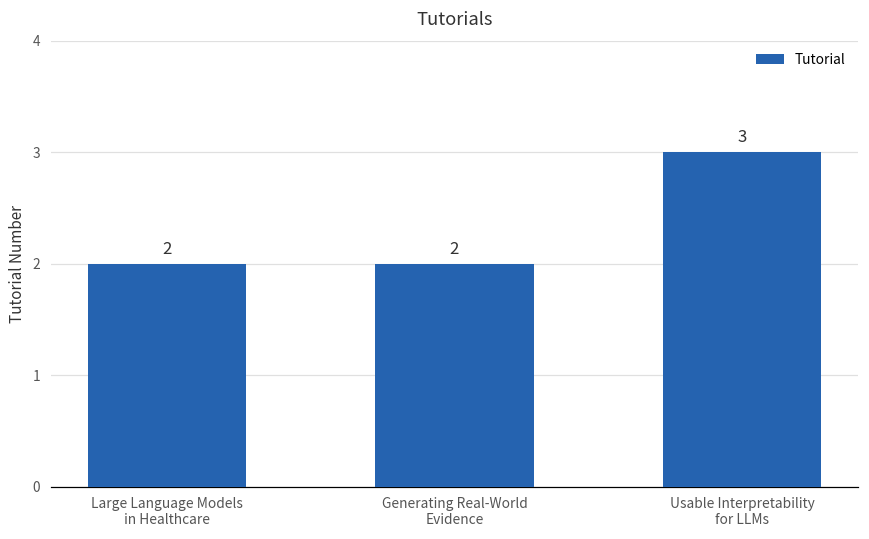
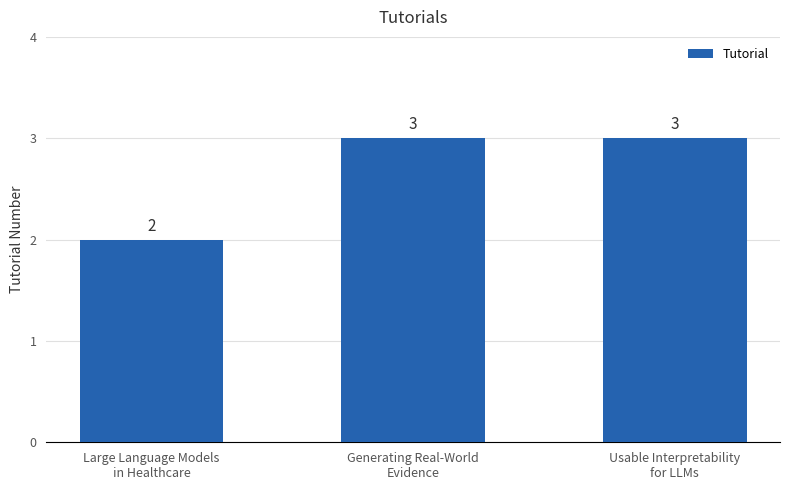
  {
    "Large Language Models in Healthcare": 2,
-   "Generating Real-World Evidence": 2,
+   "Generating Real-World Evidence": 3,
    "Usable Interpretability for LLMs": 3
  }
